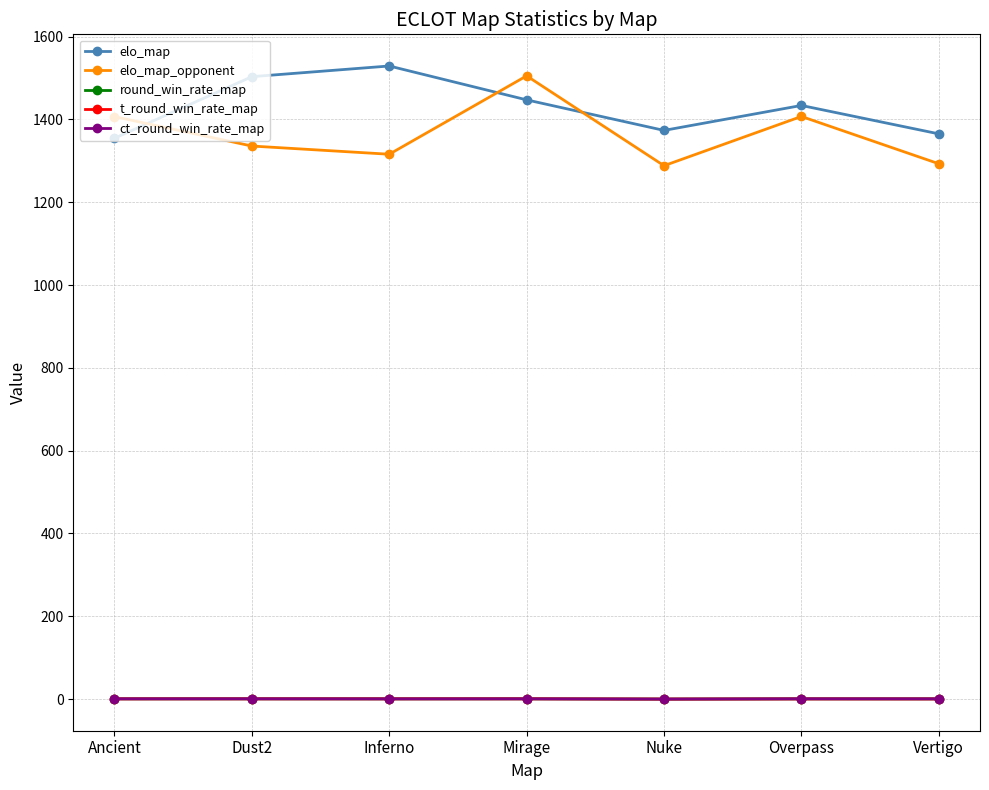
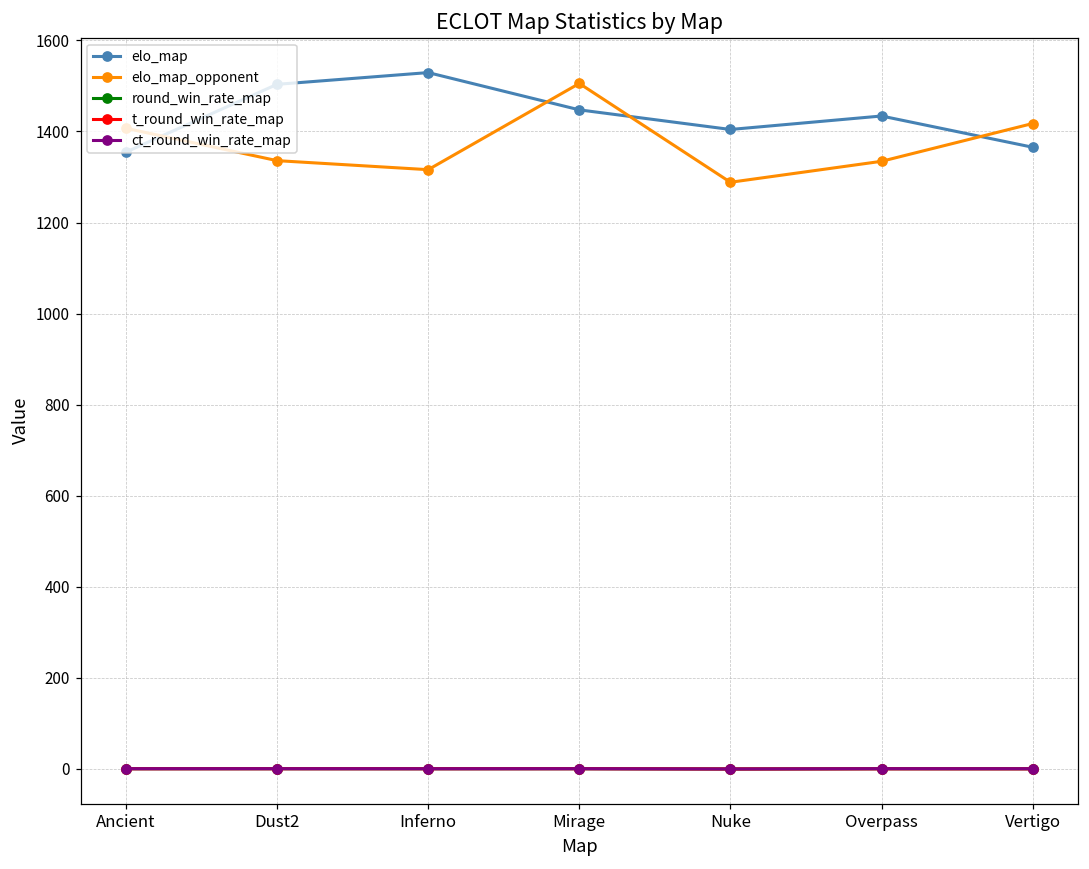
  {
    "elo_map": {
      "Inferno": 1530,
      "Mirage": 1450,
-     "Nuke": 1370,
+     "Nuke": 1400,
      "Overpass": 1430,
      "Vertigo": 1370
    },
    "elo_map_opponent": {
      "Dust2": 1340,
      "Inferno": 1320,
      "Mirage": 1510,
      "Nuke": 1290,
-     "Overpass": 1410,
-     "Vertigo": 1290
+     "Overpass": 1330,
+     "Vertigo": 1420
    },
    "ct_round_win_rate_map": {
      "Ancient": 0,
      "Dust2": 0,
      "Inferno": 0,
      "Mirage": 0,
      "Nuke": 0,
      "Overpass": 0,
      "Vertigo": 0
    }
  }
